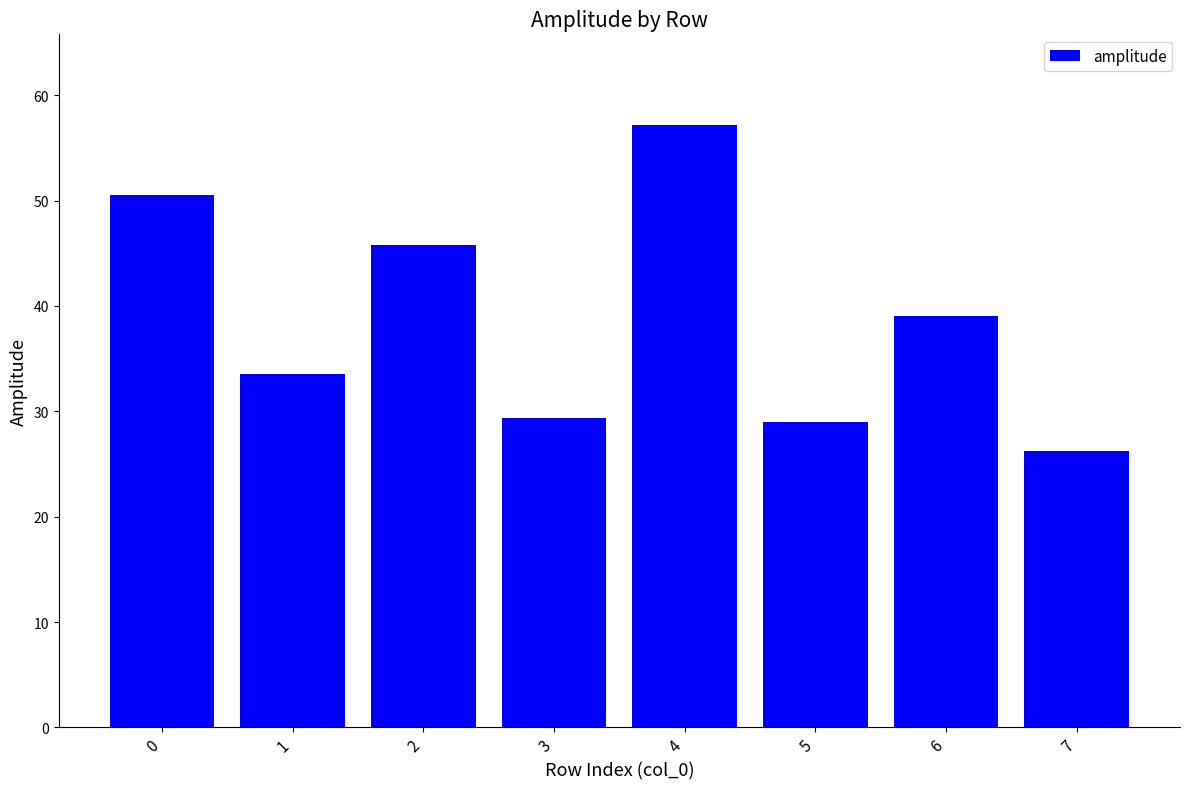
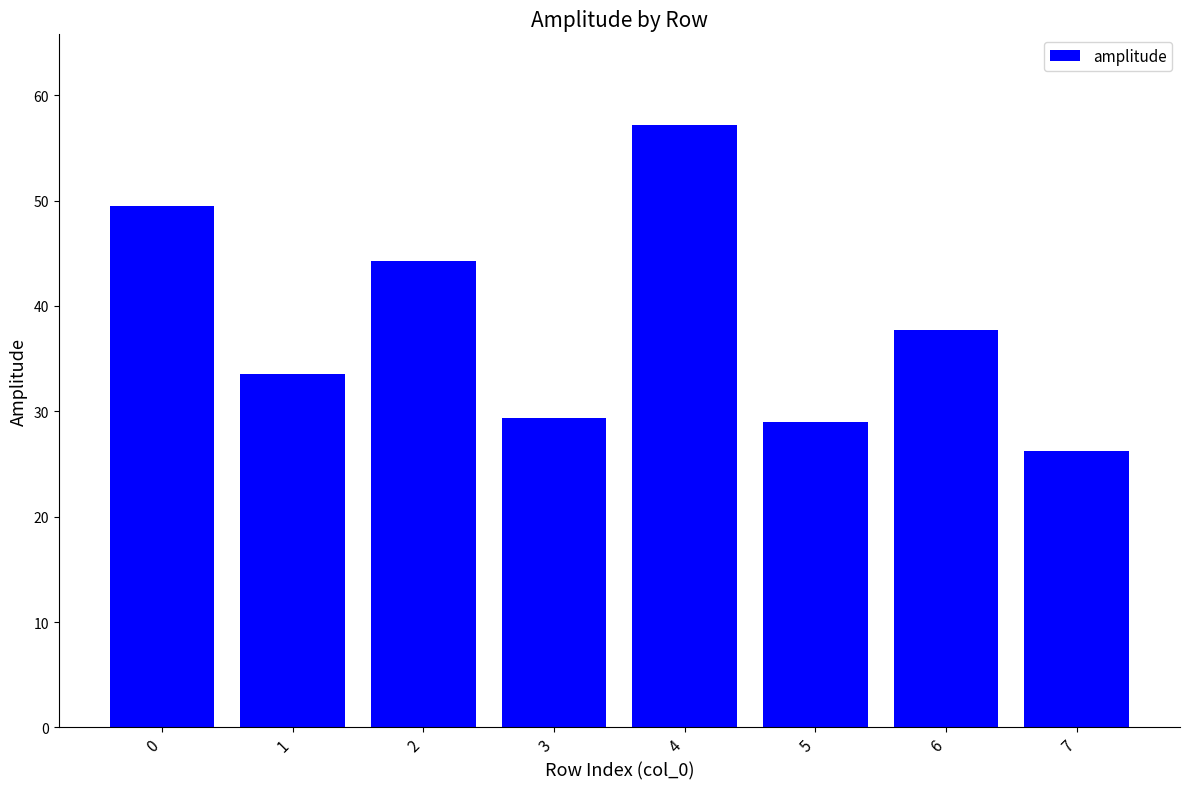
  {
-   "0": 50.6,
+   "0": 49.5,
    "1": 33.6,
-   "2": 45.8,
+   "2": 44.3,
    "3": 29.4,
    "4": 57.2,
    "5": 29.0,
-   "6": 39.1,
+   "6": 37.7,
    "7": 26.3
  }
